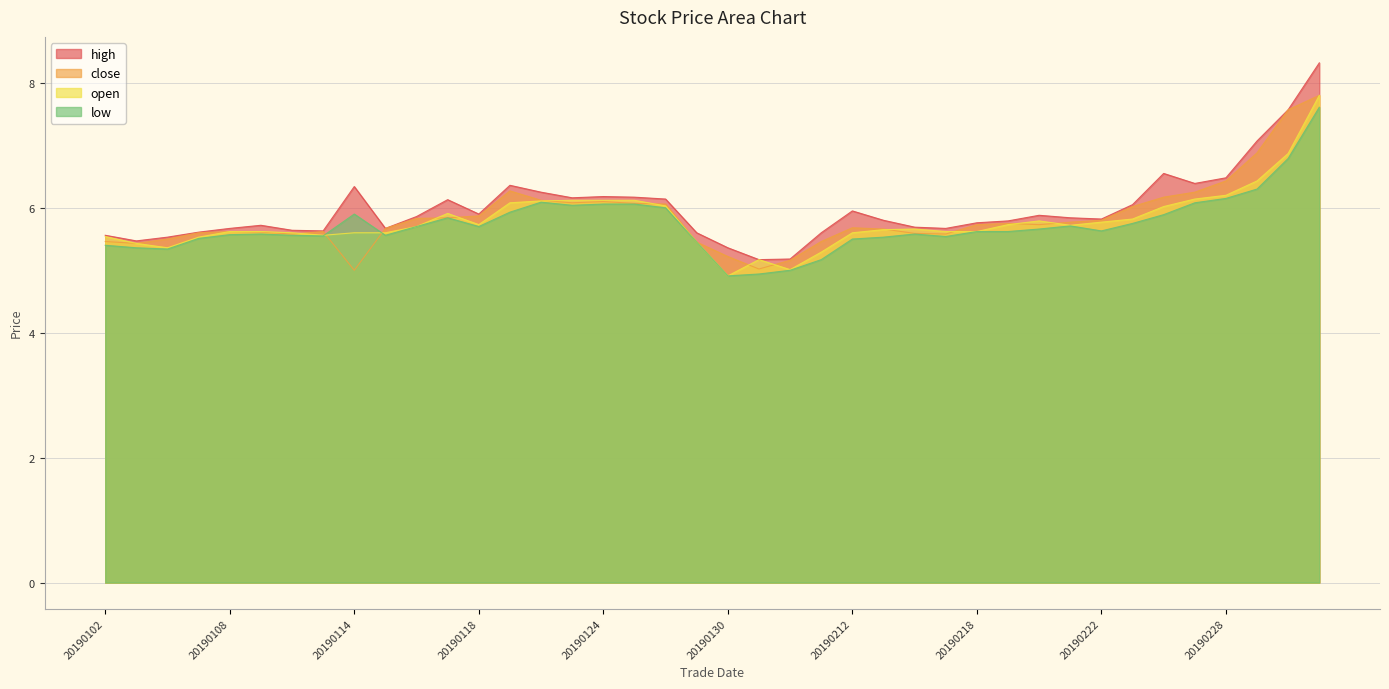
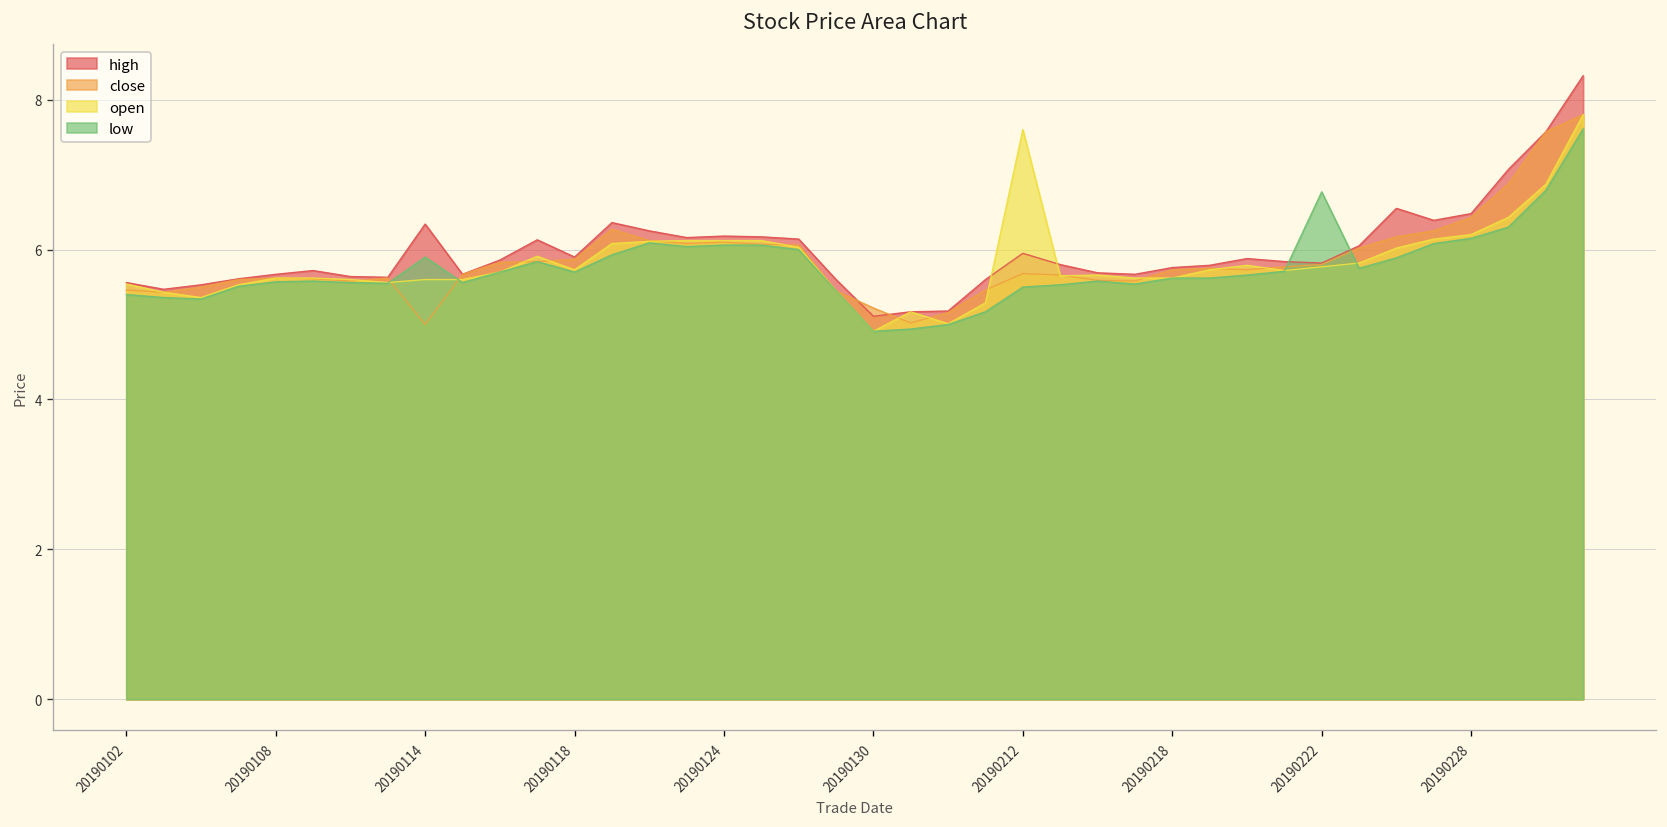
  {
    "high": {
      "20190108": 5.7,
      "20190114": 6.3,
      "20190124": 6.2,
-     "20190130": 5.4,
+     "20190130": 5.1,
      "20190212": 6.0,
      "20190228": 6.5
    },
    "close": {
      "20190102": 5.5,
      "20190114": 5.0,
      "20190130": 5.2,
      "20190212": 5.7,
      "20190228": 6.4
    },
    "open": {
      "20190114": 5.6,
-     "20190212": 5.6,
+     "20190212": 7.6,
      "20190228": 6.2
    },
    "low": {
      "20190102": 5.4,
      "20190108": 5.6,
      "20190114": 5.9,
      "20190212": 5.5,
-     "20190222": 5.6,
+     "20190222": 6.8,
      "20190228": 6.2
    }
  }
